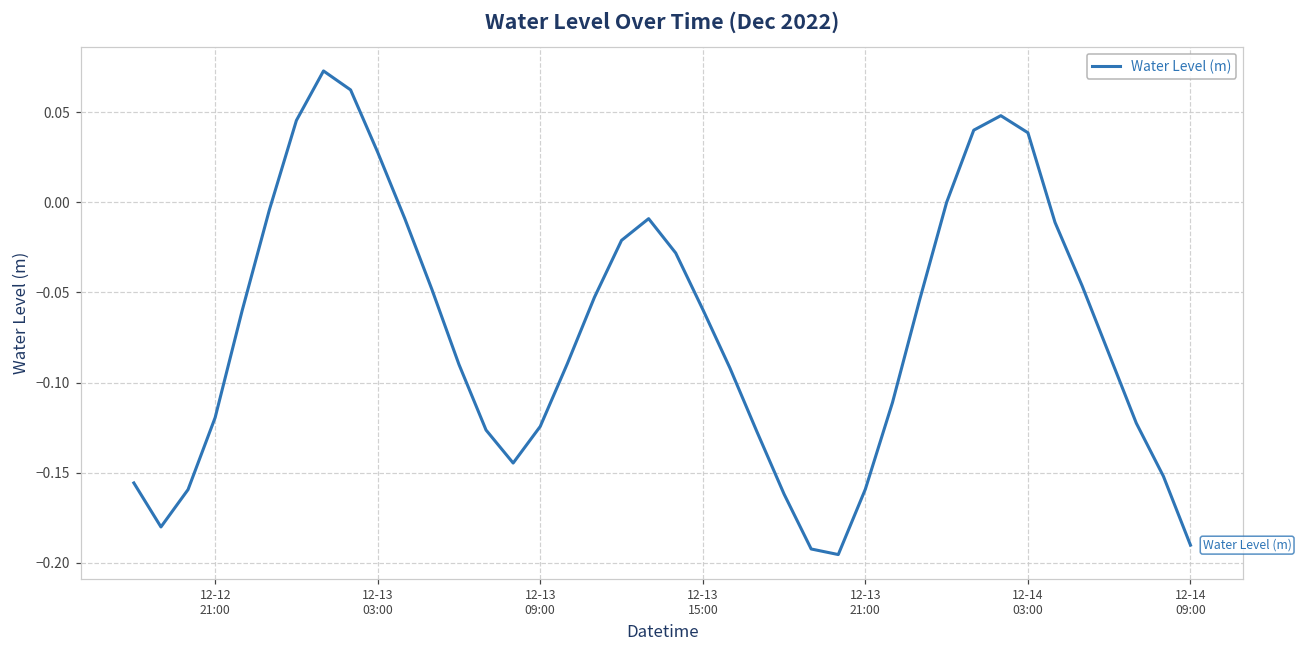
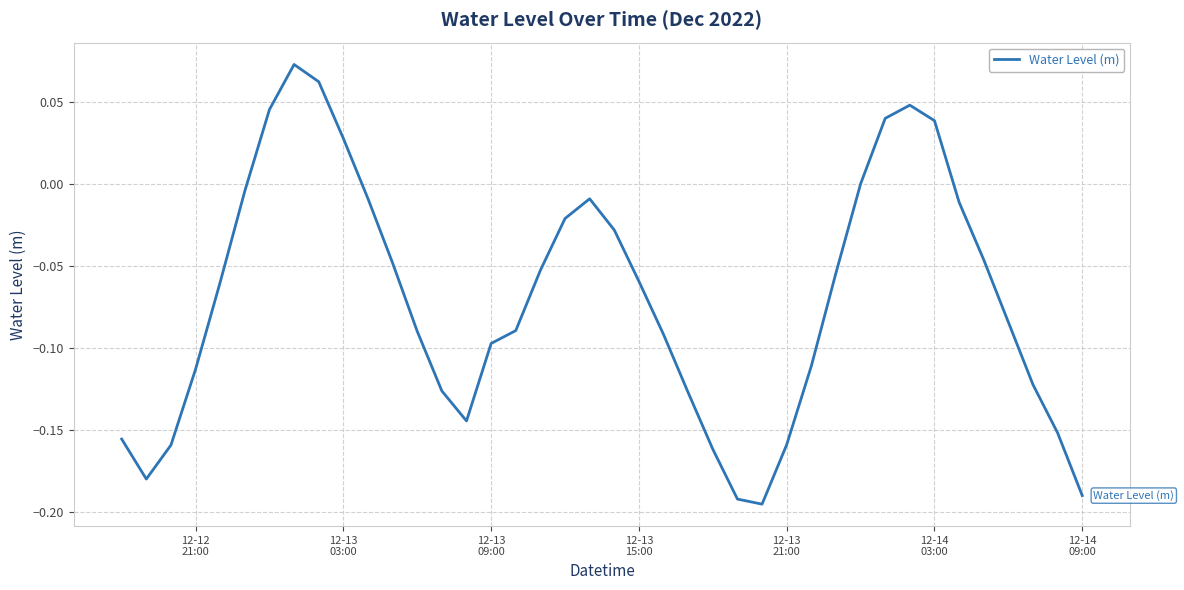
  {
-   "12-12 21:00": -0.119,
+   "12-12 21:00": -0.113,
    "12-13 03:00": 0.028,
-   "12-13 09:00": -0.124,
+   "12-13 09:00": -0.097,
    "12-13 15:00": -0.059,
    "12-13 21:00": -0.159,
    "12-14 03:00": 0.039,
    "12-14 09:00": -0.190
  }
